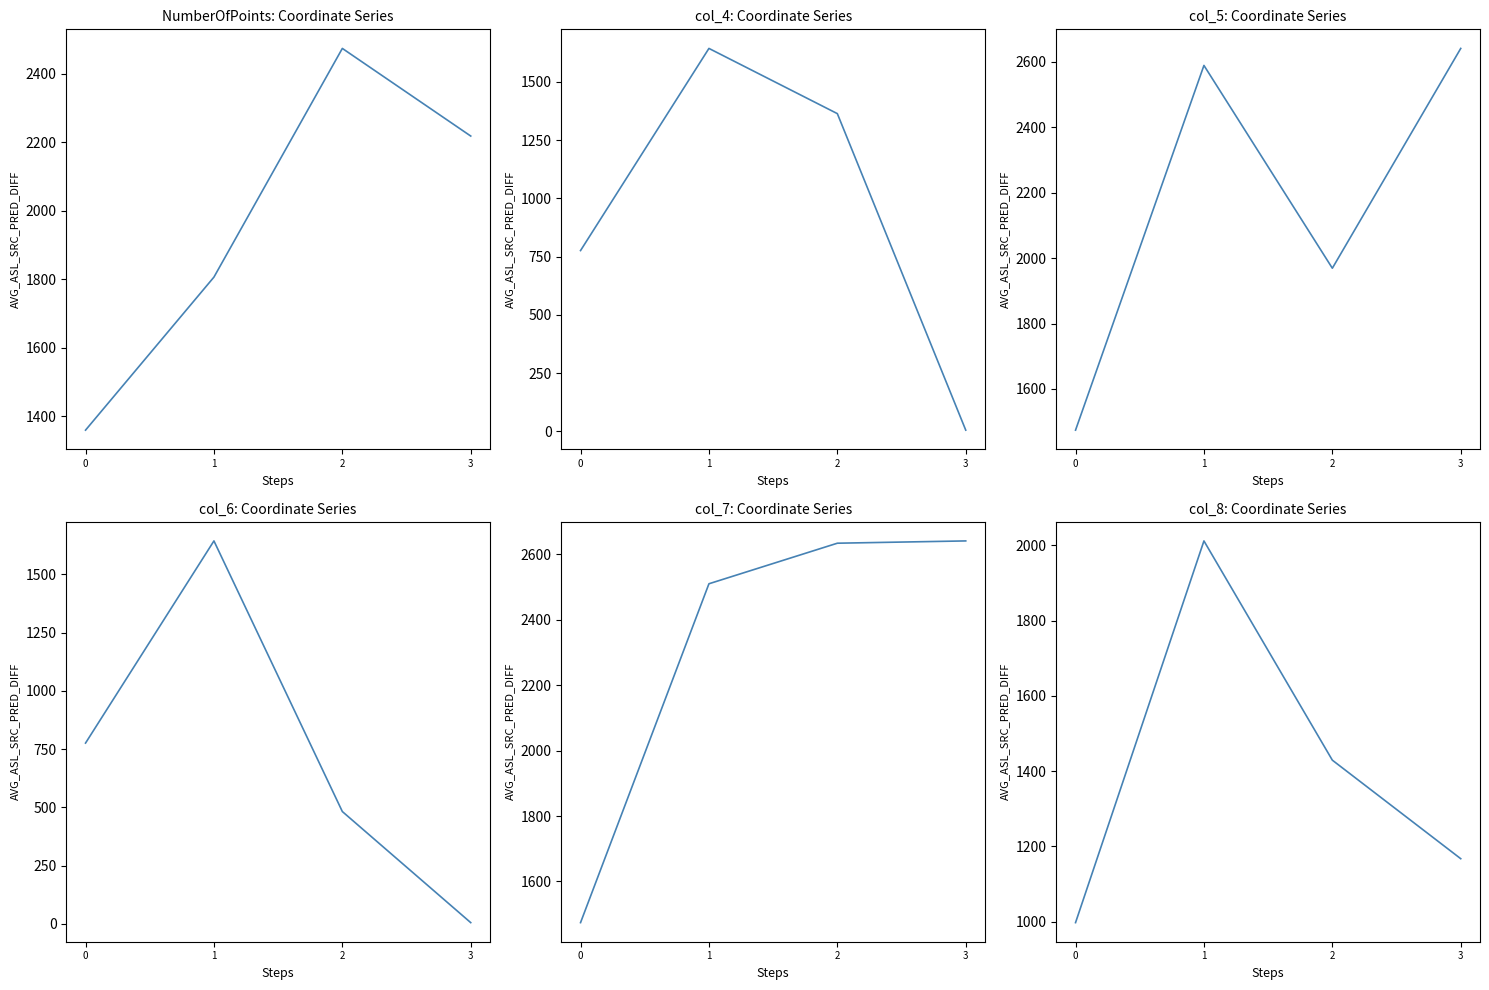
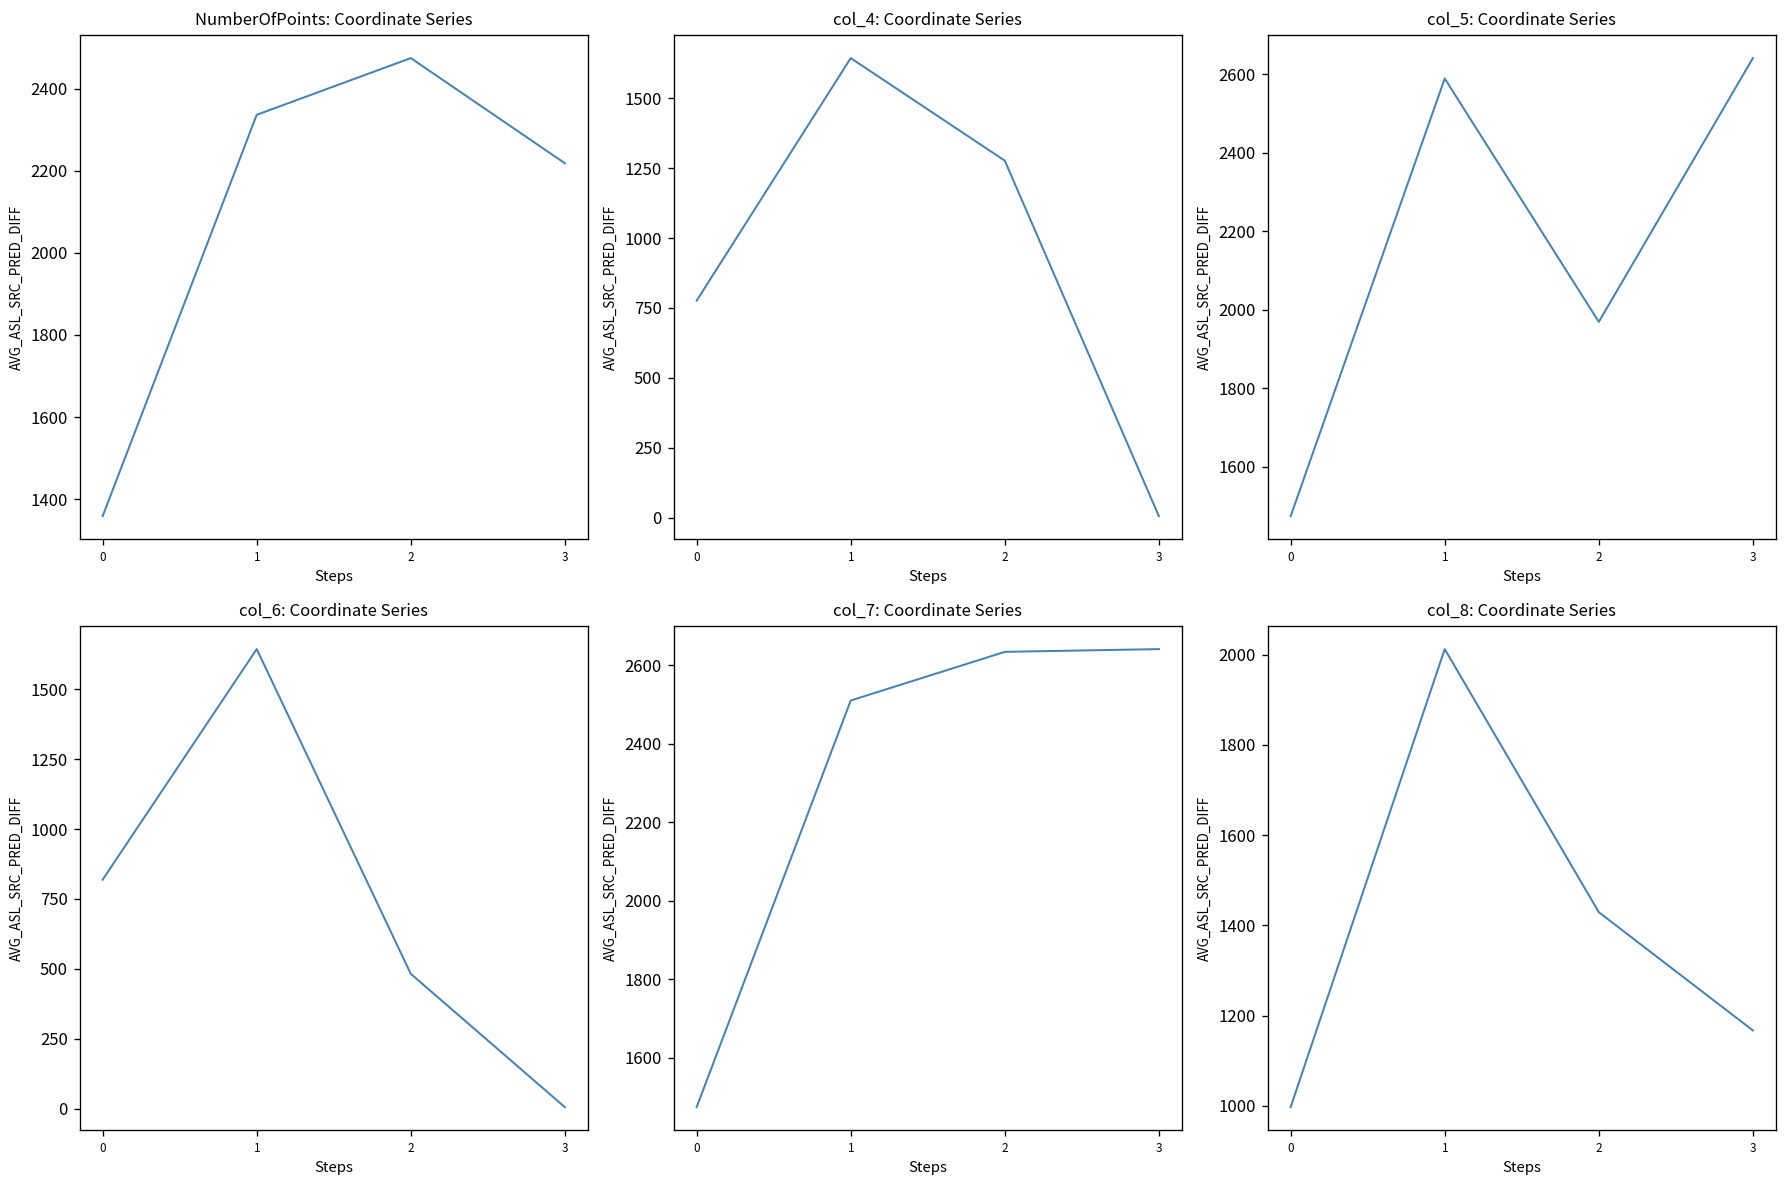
  {
    "NumberOfPoints: Coordinate Series": {
      "0": 1360,
-     "1": 1810,
+     "1": 2340,
      "2": 2470,
      "3": 2220
    },
    "col_4: Coordinate Series": {
      "0": 780,
      "1": 1640,
-     "2": 1360,
+     "2": 1280,
      "3": 10
    },
    "col_5: Coordinate Series": {
      "0": 1470,
      "1": 2590,
      "2": 1970,
      "3": 2640
    },
    "col_6: Coordinate Series": {
-     "0": 780,
+     "0": 820,
      "1": 1640,
      "2": 480,
      "3": 10
    },
    "col_7: Coordinate Series": {
      "0": 1470,
      "1": 2510,
      "2": 2630,
      "3": 2640
    },
    "col_8: Coordinate Series": {
      "0": 1000,
      "1": 2010,
      "2": 1430,
      "3": 1170
    }
  }
